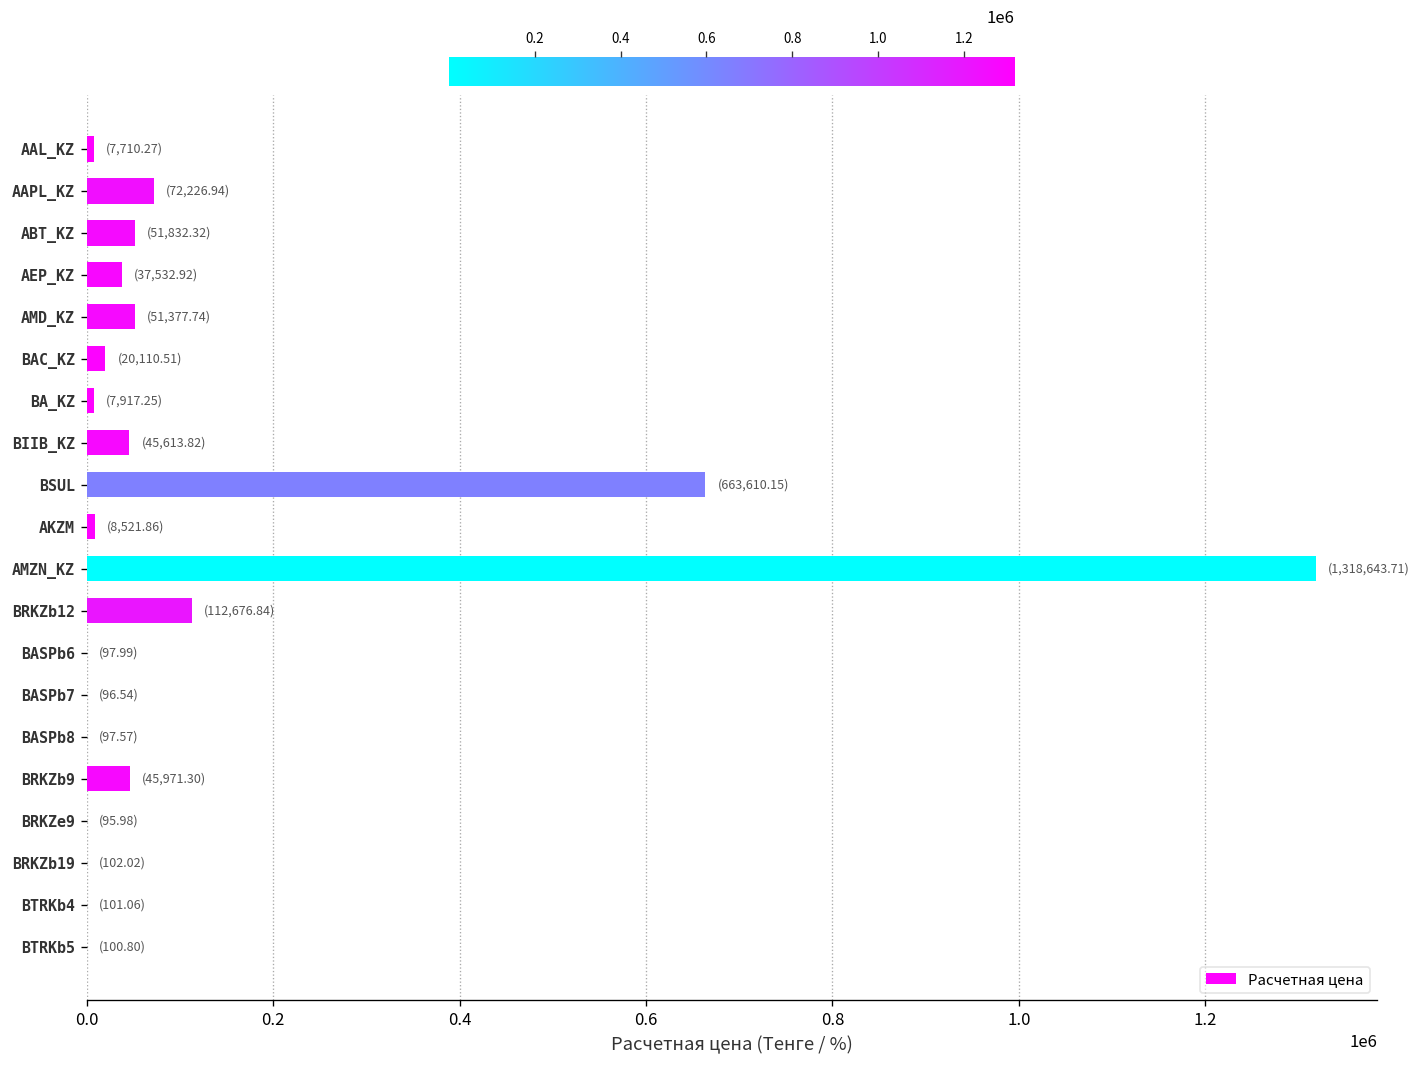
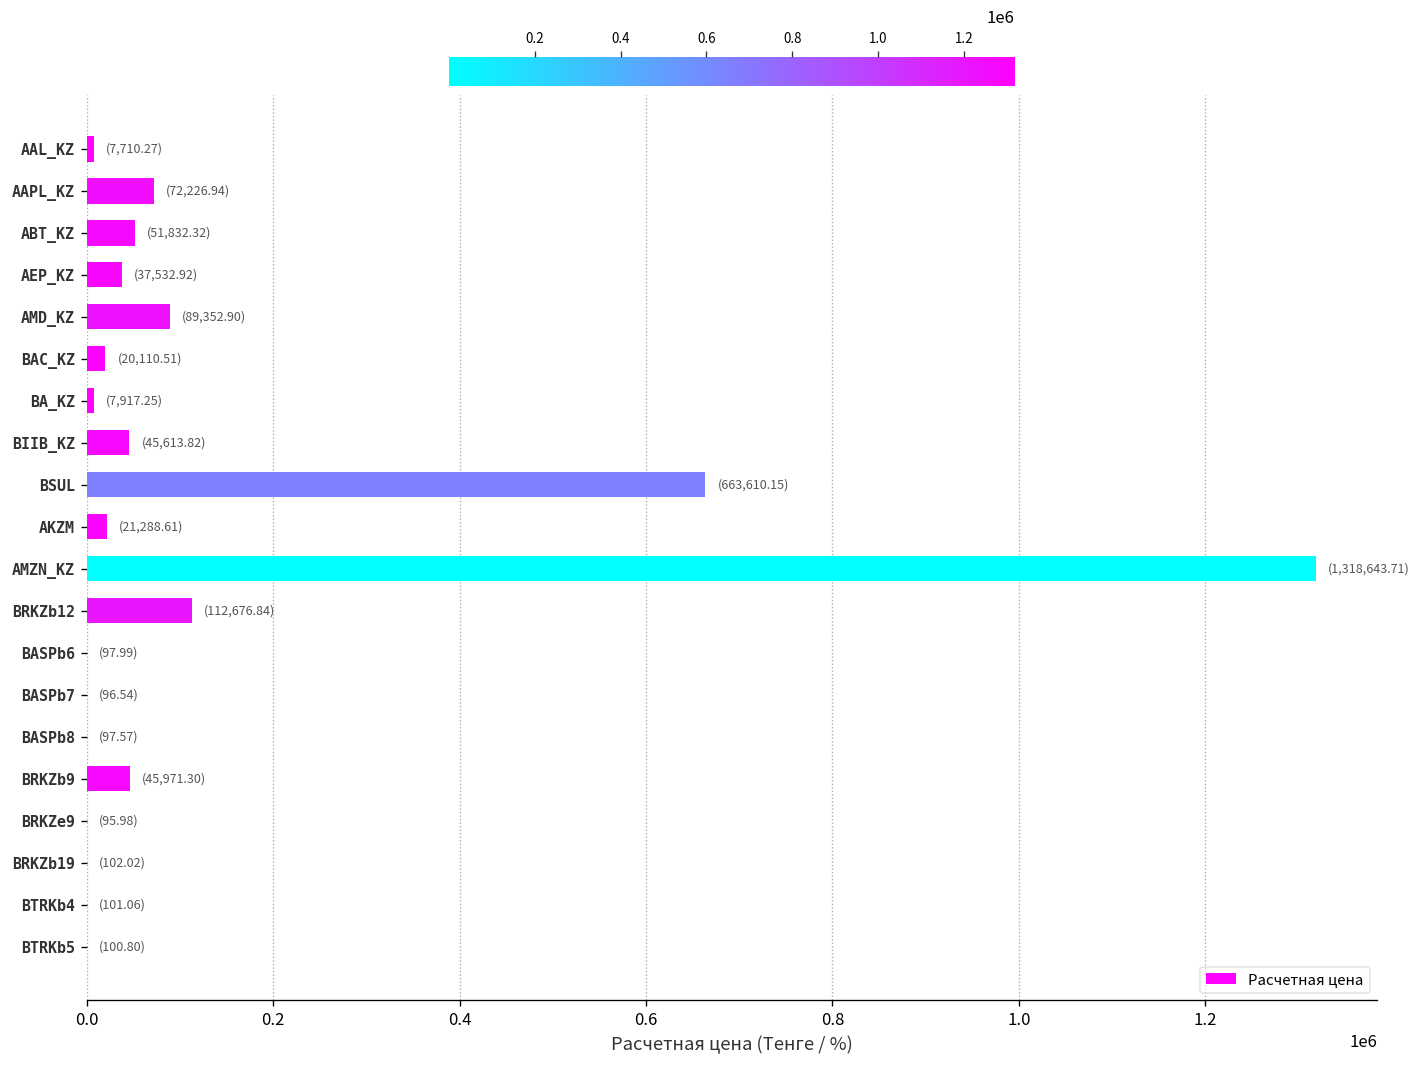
  {
    "AAL_KZ": "(7,710.27)",
    "AAPL_KZ": "(72,226.94)",
    "ABT_KZ": "(51,832.32)",
    "AEP_KZ": "(37,532.92)",
-   "AMD_KZ": "(51,377.74)",
+   "AMD_KZ": "(89,352.90)",
    "BAC_KZ": "(20,110.51)",
    "BA_KZ": "(7,917.25)",
    "BIIB_KZ": "(45,613.82)",
    "BSUL": "(663,610.15)",
-   "AKZM": "(8,521.86)",
+   "AKZM": "(21,288.61)",
    "AMZN_KZ": "(1,318,643.71)",
    "BRKZb12": "(112,676.84)",
    "BASPb6": "(97.99)",
    "BASPb7": "(96.54)",
    "BASPb8": "(97.57)",
    "BRKZb9": "(45,971.30)",
    "BRKZe9": "(95.98)",
    "BRKZb19": "(102.02)",
    "BTRKb4": "(101.06)",
    "BTRKb5": "(100.80)"
  }
